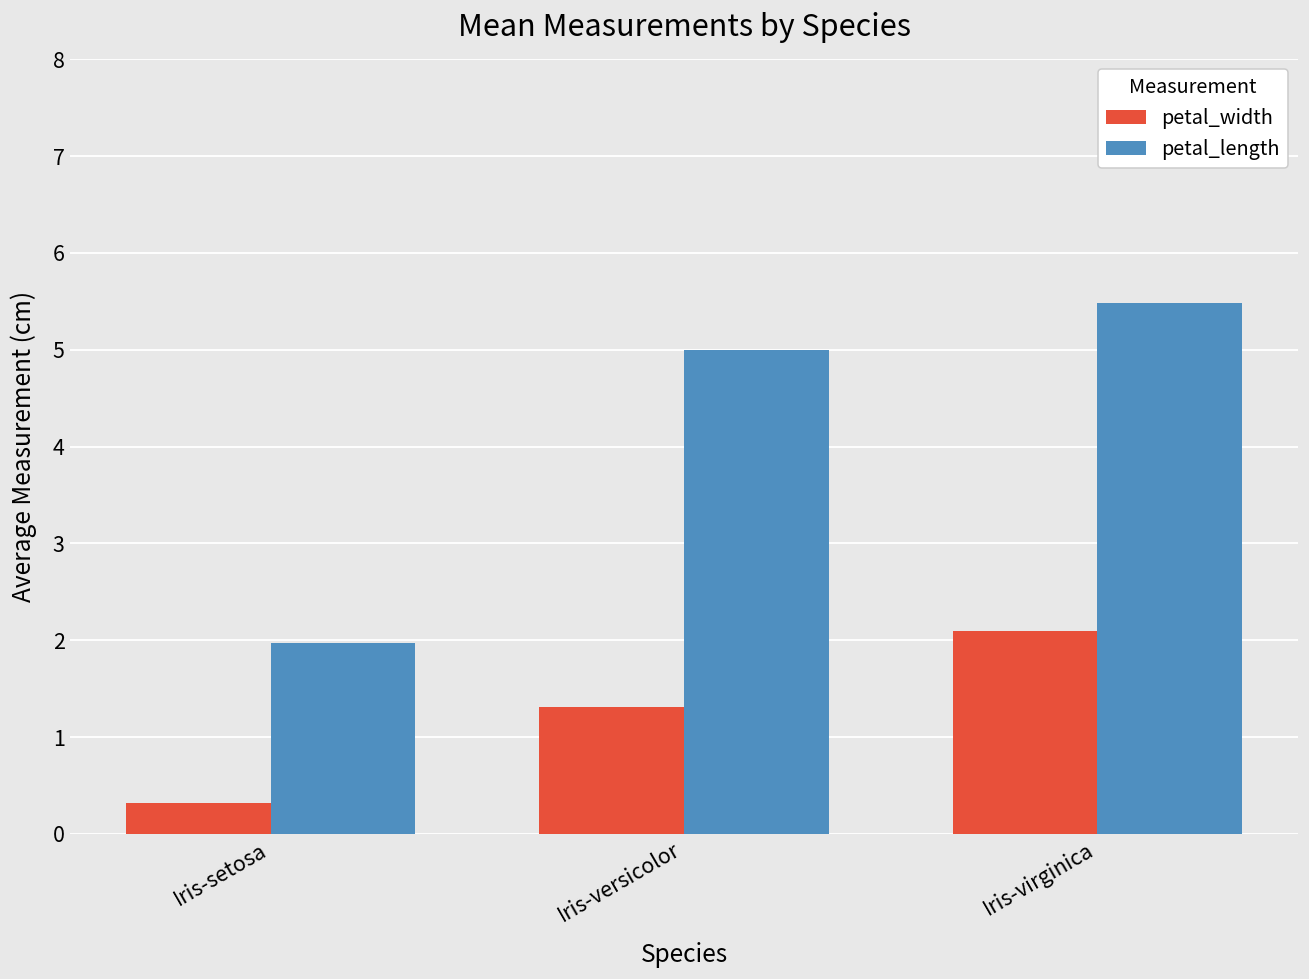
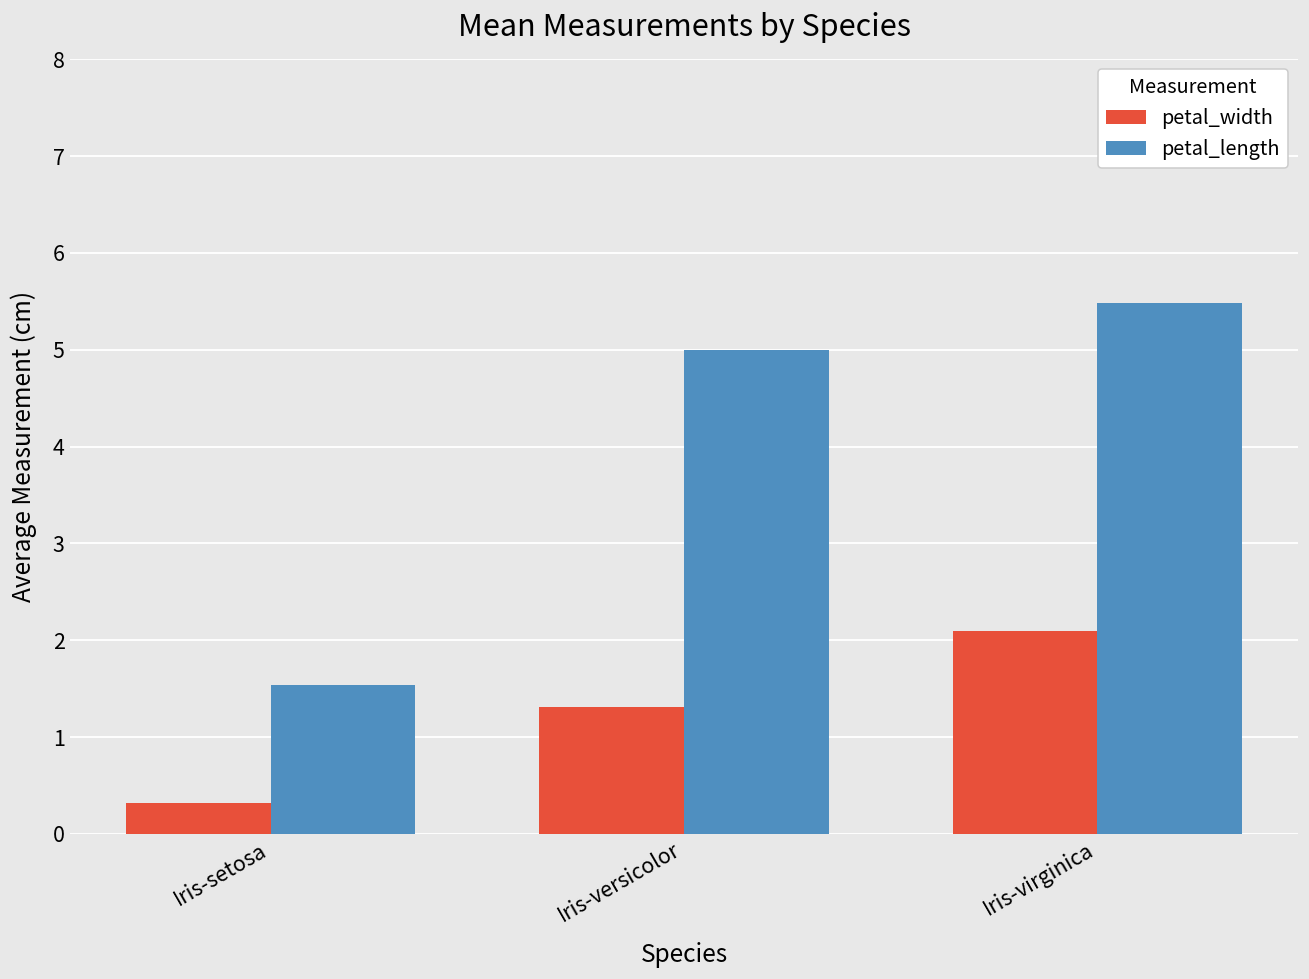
  {
    "petal_width": {
      "Iris-setosa": 0.3,
      "Iris-versicolor": 1.3,
      "Iris-virginica": 2.1
    },
    "petal_length": {
-     "Iris-setosa": 2.0,
+     "Iris-setosa": 1.5,
      "Iris-versicolor": 5.0,
      "Iris-virginica": 5.5
    }
  }
